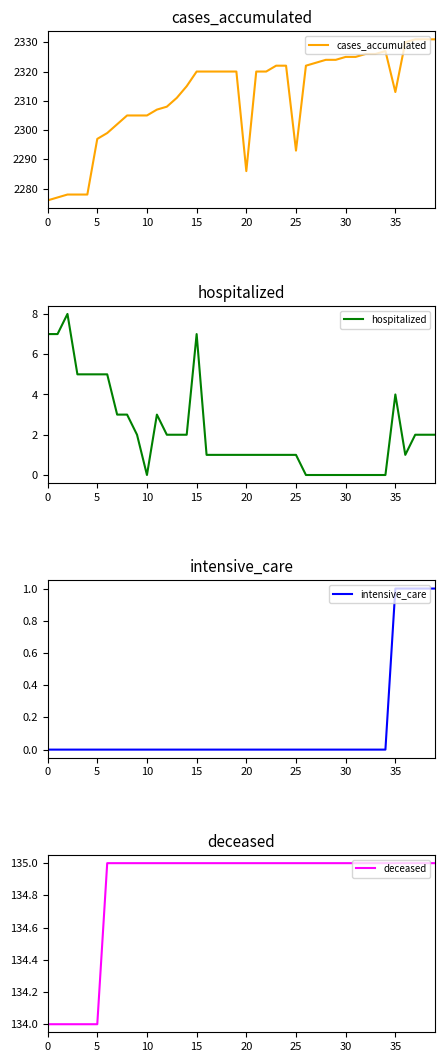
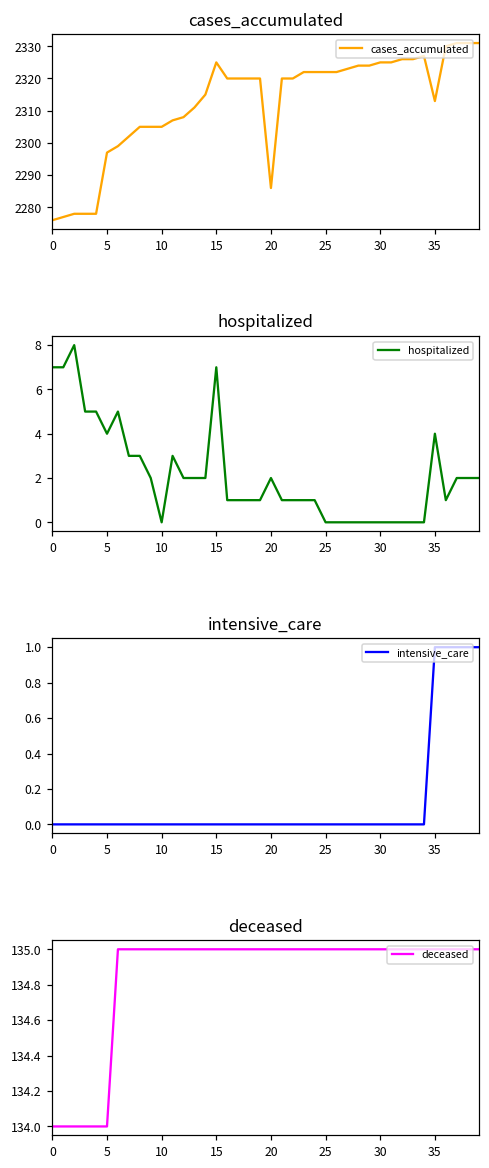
  {
    "cases_accumulated": {
      "0": 2276,
      "5": 2297,
      "10": 2305,
-     "15": 2320,
+     "15": 2325,
      "20": 2286,
-     "25": 2293,
+     "25": 2322,
      "30": 2325,
      "35": 2313
    },
    "hospitalized": {
      "0": 7,
-     "5": 5,
+     "5": 4,
      "10": 0,
      "15": 7,
-     "20": 1,
-     "25": 1,
+     "20": 2,
+     "25": 0,
      "30": 0,
      "35": 4
    },
    "intensive_care": {
      "0": 0.00,
      "5": 0.00,
      "10": 0.00,
      "15": 0.00,
      "20": 0.00,
      "25": 0.00,
      "30": 0.00
    },
    "deceased": {
      "0": 134.00,
      "5": 134.00,
      "10": 135.00,
      "15": 135.00,
      "20": 135.00,
      "25": 135.00,
      "30": 135.00
    }
  }
